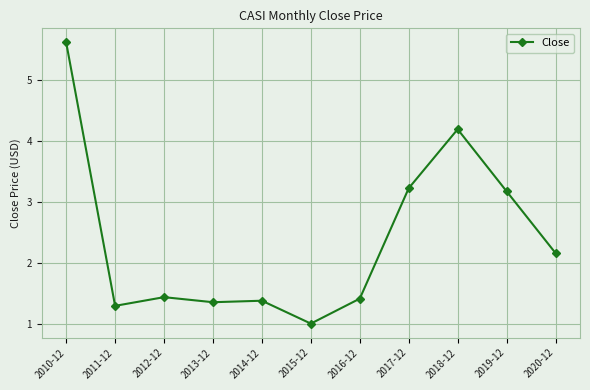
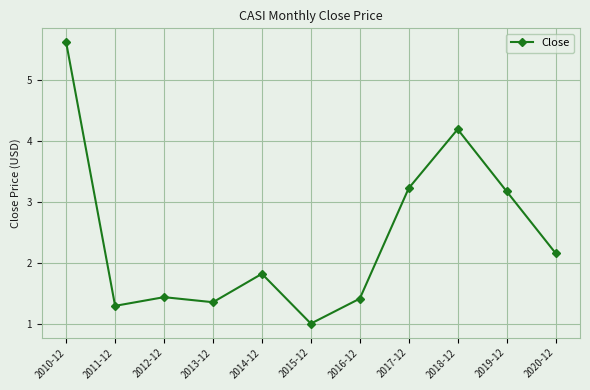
  {
    "2010-12": 5.6,
    "2011-12": 1.3,
    "2012-12": 1.4,
    "2013-12": 1.4,
-   "2014-12": 1.4,
+   "2014-12": 1.8,
    "2015-12": 1.0,
    "2016-12": 1.4,
    "2017-12": 3.2,
    "2018-12": 4.2,
    "2019-12": 3.2,
    "2020-12": 2.2
  }
